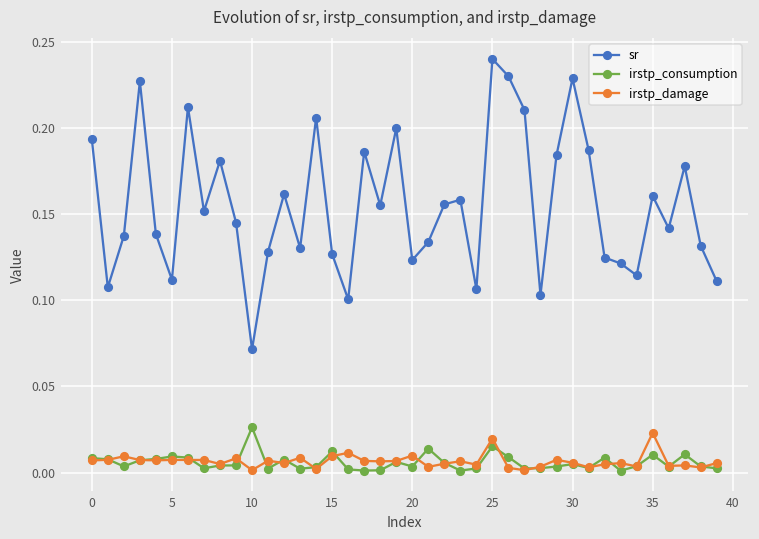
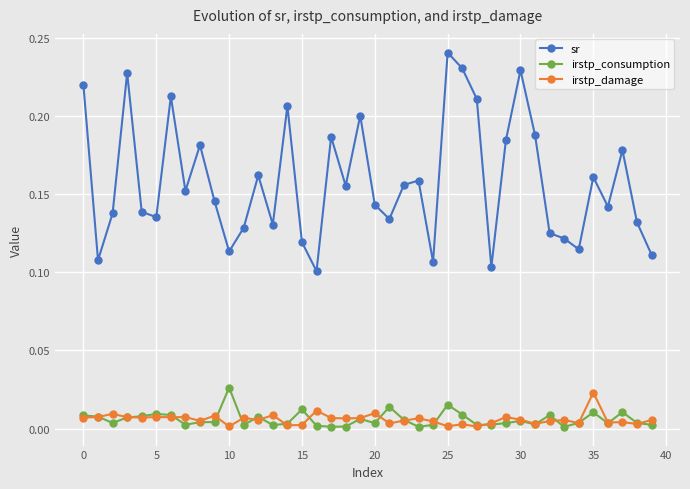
  {
    "sr": {
-     "0": 0.194,
-     "5": 0.112,
-     "10": 0.072,
-     "15": 0.127,
-     "20": 0.123,
+     "0": 0.220,
+     "5": 0.135,
+     "10": 0.113,
+     "15": 0.119,
+     "20": 0.143,
      "25": 0.240,
      "30": 0.229,
      "35": 0.161
    },
    "irstp_consumption": {
      "5": 0.009,
      "10": 0.026,
      "15": 0.012,
      "20": 0.003,
      "25": 0.015,
      "35": 0.010
    },
    "irstp_damage": {
      "5": 0.007,
      "10": 0.001,
-     "15": 0.009,
+     "15": 0.002,
      "20": 0.010,
-     "25": 0.020,
+     "25": 0.002,
      "35": 0.023
    }
  }
